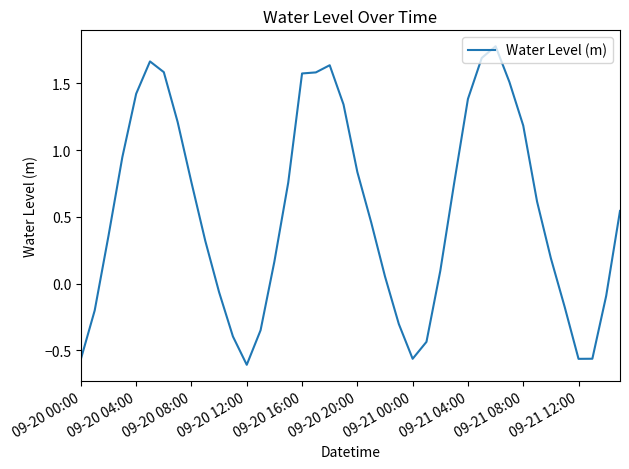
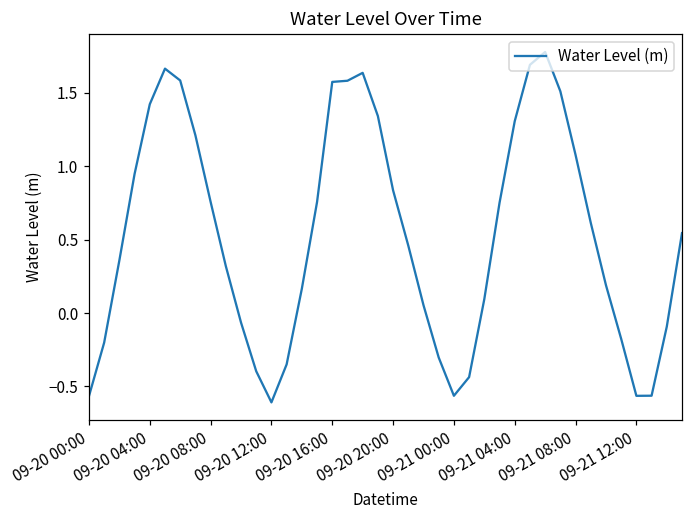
  {
    "09-20 00:00": -0.57,
    "09-20 04:00": 1.42,
    "09-20 08:00": 0.76,
    "09-20 12:00": -0.61,
    "09-20 16:00": 1.57,
    "09-20 20:00": 0.84,
    "09-21 00:00": -0.56,
-   "09-21 04:00": 1.38,
-   "09-21 08:00": 1.18,
+   "09-21 04:00": 1.31,
+   "09-21 08:00": 1.08,
    "09-21 12:00": -0.56
  }
